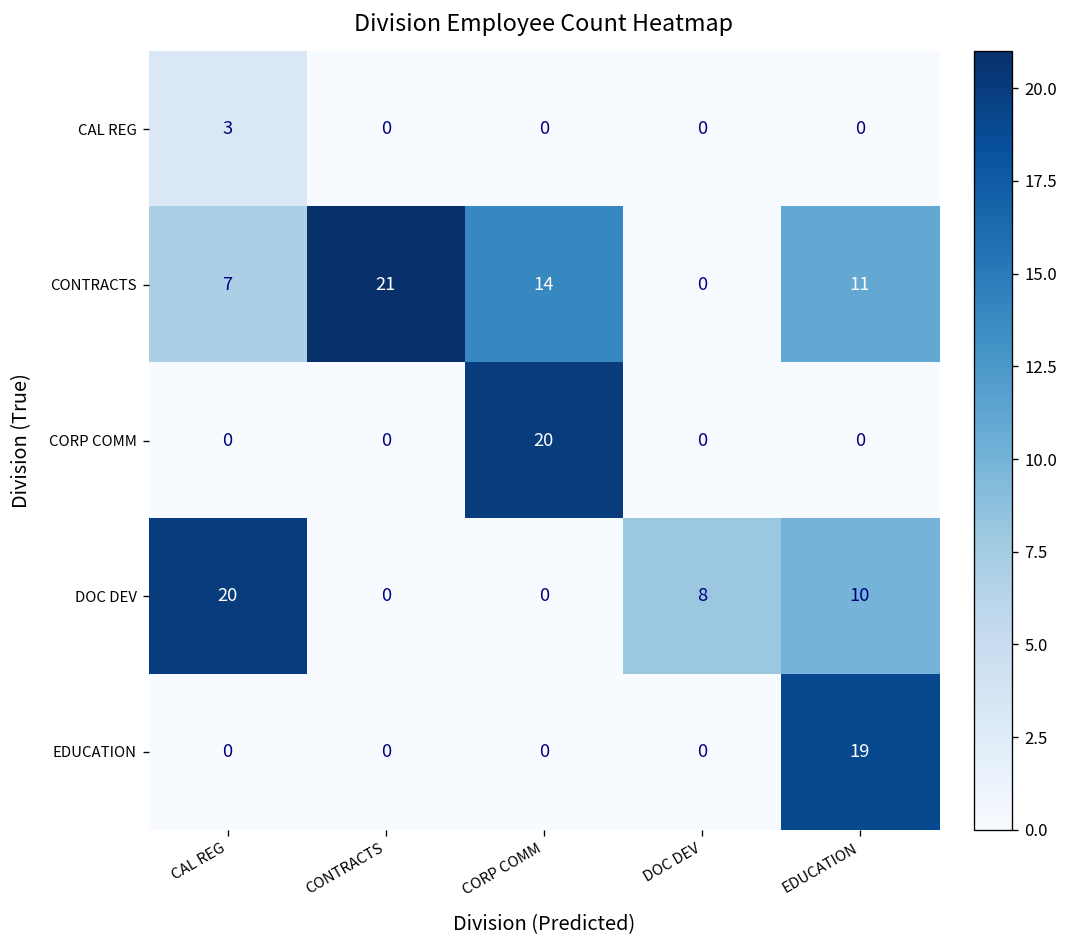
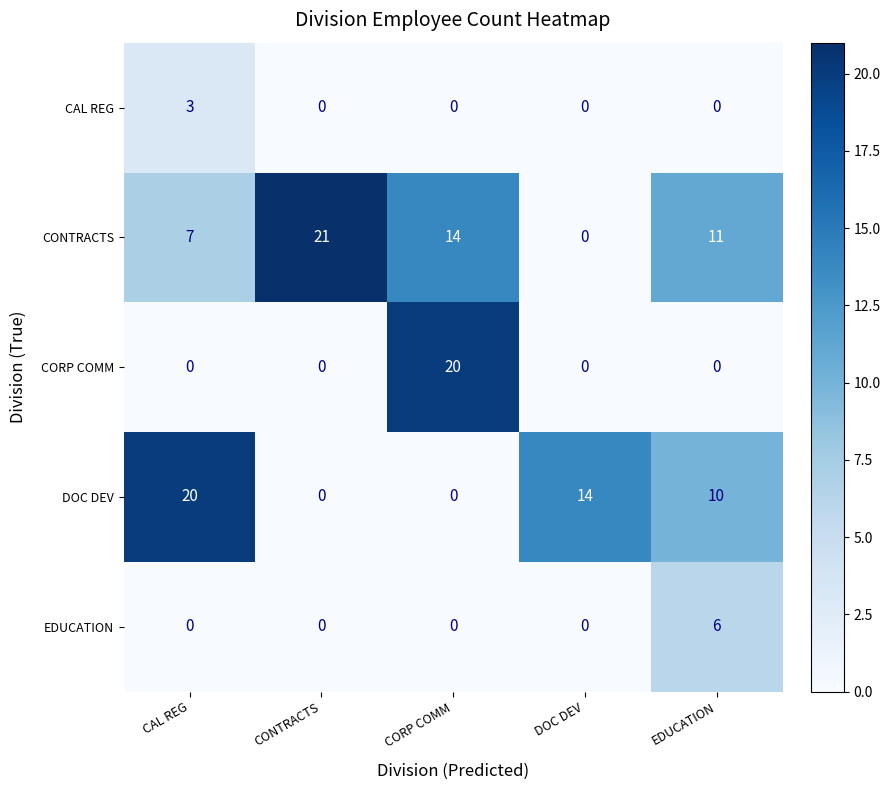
  {
    "CAL REG": {
      "CAL REG": 3,
      "CONTRACTS": 0,
      "CORP COMM": 0,
      "DOC DEV": 0,
      "EDUCATION": 0
    },
    "CONTRACTS": {
      "CAL REG": 7,
      "CONTRACTS": 21,
      "CORP COMM": 14,
      "DOC DEV": 0,
      "EDUCATION": 11
    },
    "CORP COMM": {
      "CAL REG": 0,
      "CONTRACTS": 0,
      "CORP COMM": 20,
      "DOC DEV": 0,
      "EDUCATION": 0
    },
    "DOC DEV": {
      "CAL REG": 20,
      "CONTRACTS": 0,
      "CORP COMM": 0,
-     "DOC DEV": 8,
+     "DOC DEV": 14,
      "EDUCATION": 10
    },
    "EDUCATION": {
      "CAL REG": 0,
      "CONTRACTS": 0,
      "CORP COMM": 0,
      "DOC DEV": 0,
-     "EDUCATION": 19
+     "EDUCATION": 6
    }
  }
